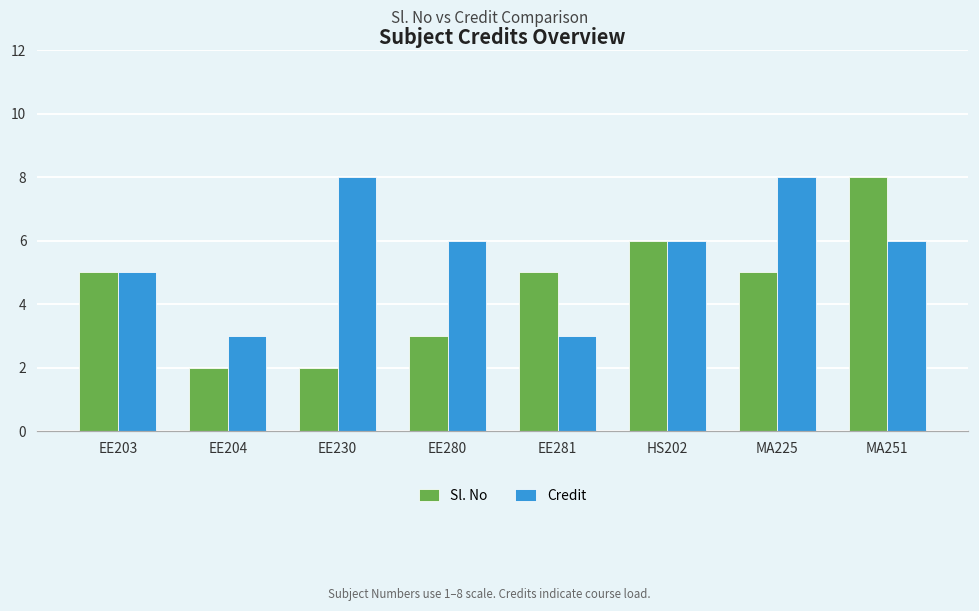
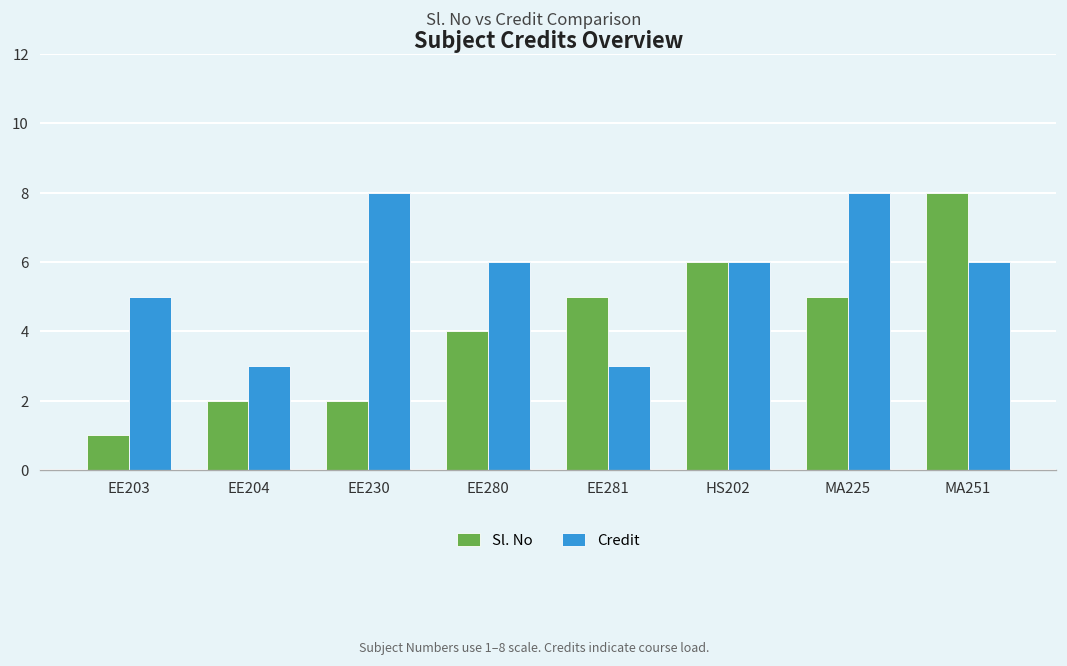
  {
    "Sl. No": {
-     "EE203": 5,
+     "EE203": 1,
      "EE204": 2,
      "EE230": 2,
-     "EE280": 3,
+     "EE280": 4,
      "EE281": 5,
      "HS202": 6,
      "MA225": 5,
      "MA251": 8
    },
    "Credit": {
      "EE203": 5,
      "EE204": 3,
      "EE230": 8,
      "EE280": 6,
      "EE281": 3,
      "HS202": 6,
      "MA225": 8,
      "MA251": 6
    }
  }
